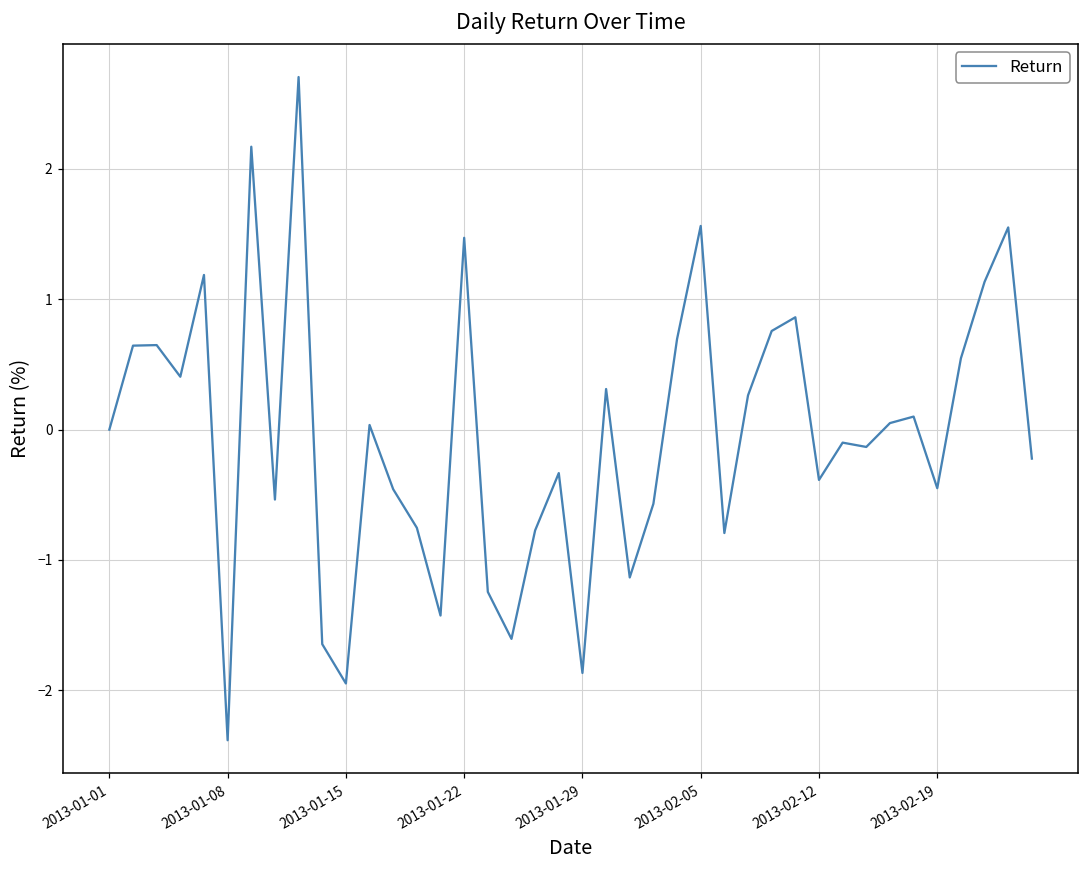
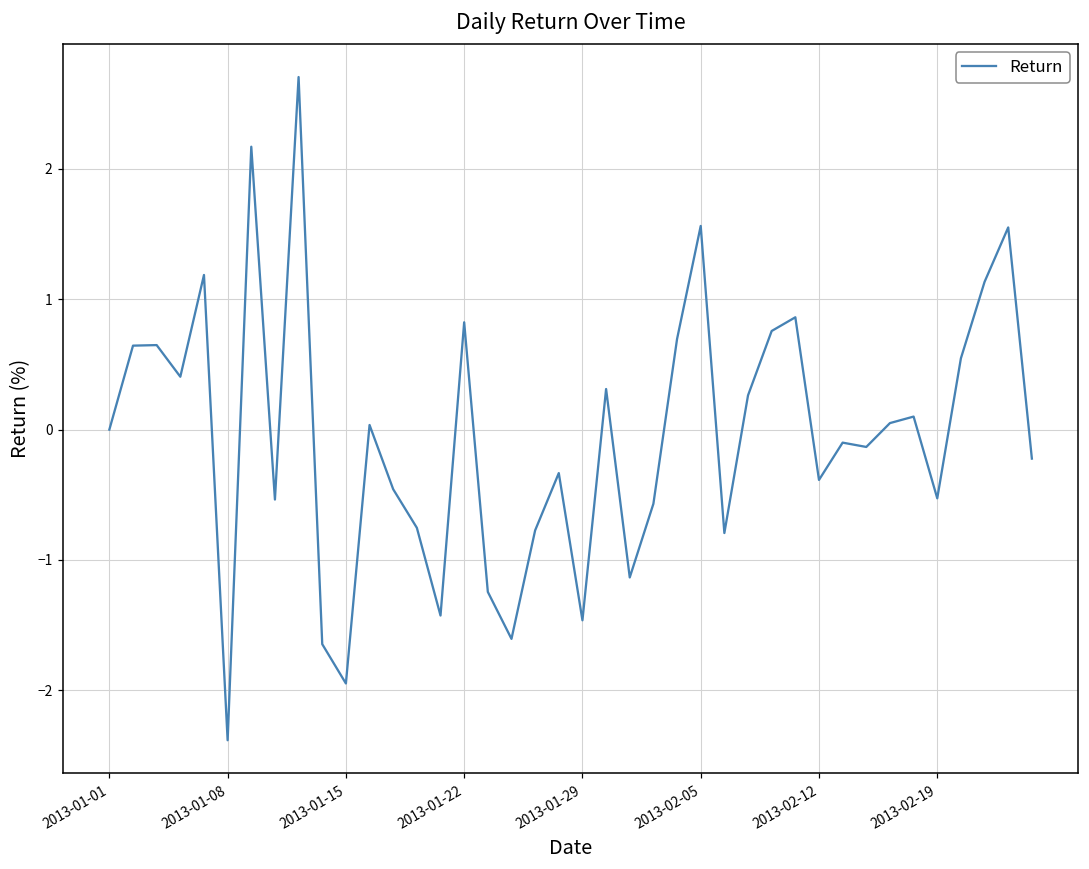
  {
    "2013-01-01": 0.00,
    "2013-01-08": -2.38,
    "2013-01-15": -1.95,
-   "2013-01-22": 1.47,
-   "2013-01-29": -1.87,
+   "2013-01-22": 0.82,
+   "2013-01-29": -1.46,
    "2013-02-05": 1.56,
    "2013-02-12": -0.39,
-   "2013-02-19": -0.45
+   "2013-02-19": -0.53
  }
